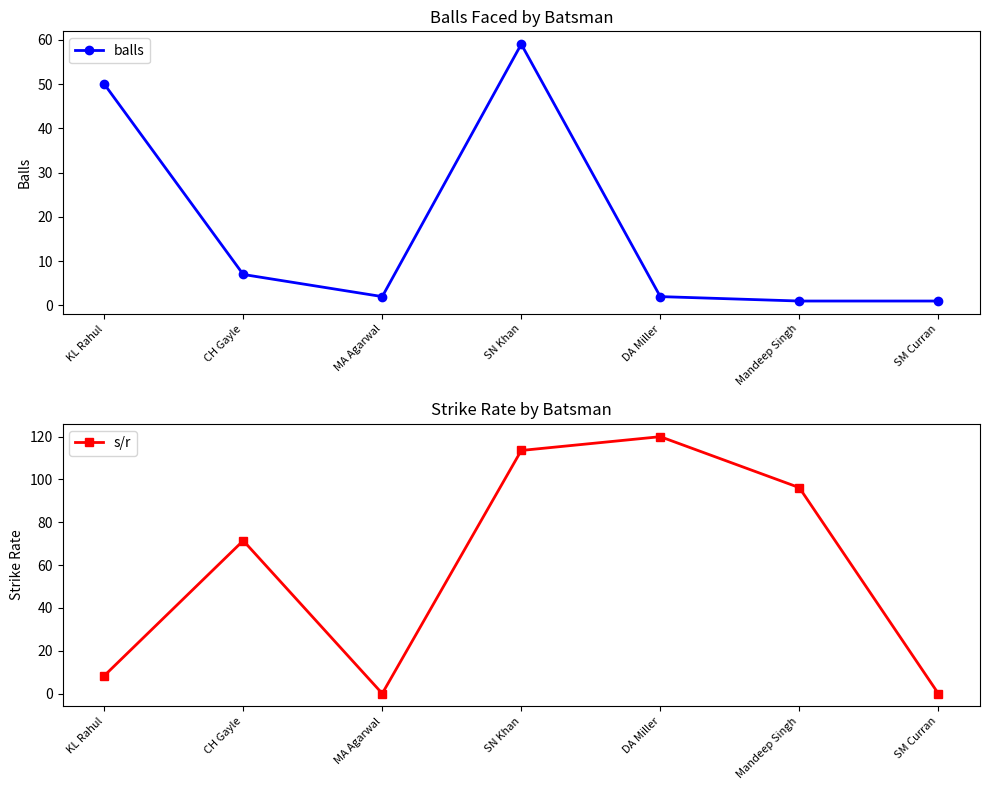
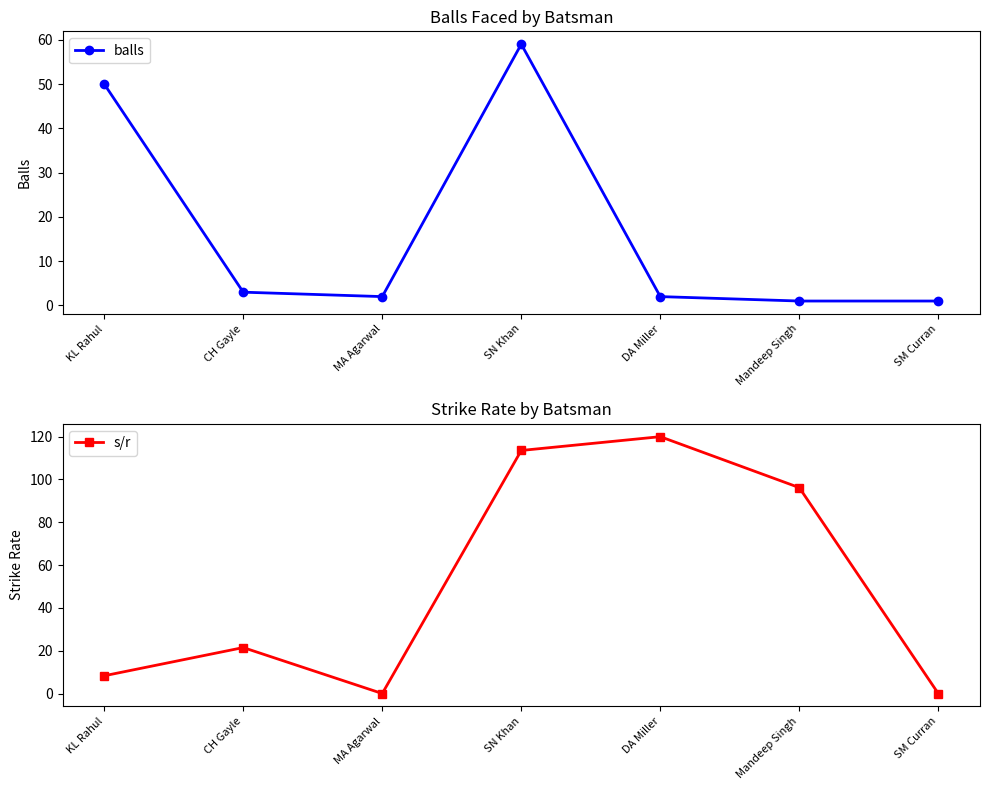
  {
    "Balls Faced by Batsman": {
      "KL Rahul": 50,
-     "CH Gayle": 7,
+     "CH Gayle": 3,
      "MA Agarwal": 2,
      "SN Khan": 59,
      "DA Miller": 2,
      "Mandeep Singh": 1,
      "SM Curran": 1
    },
    "Strike Rate by Batsman": {
      "KL Rahul": 8,
-     "CH Gayle": 71,
+     "CH Gayle": 21,
      "MA Agarwal": 0,
      "SN Khan": 114,
      "DA Miller": 120,
      "Mandeep Singh": 96,
      "SM Curran": 0
    }
  }
